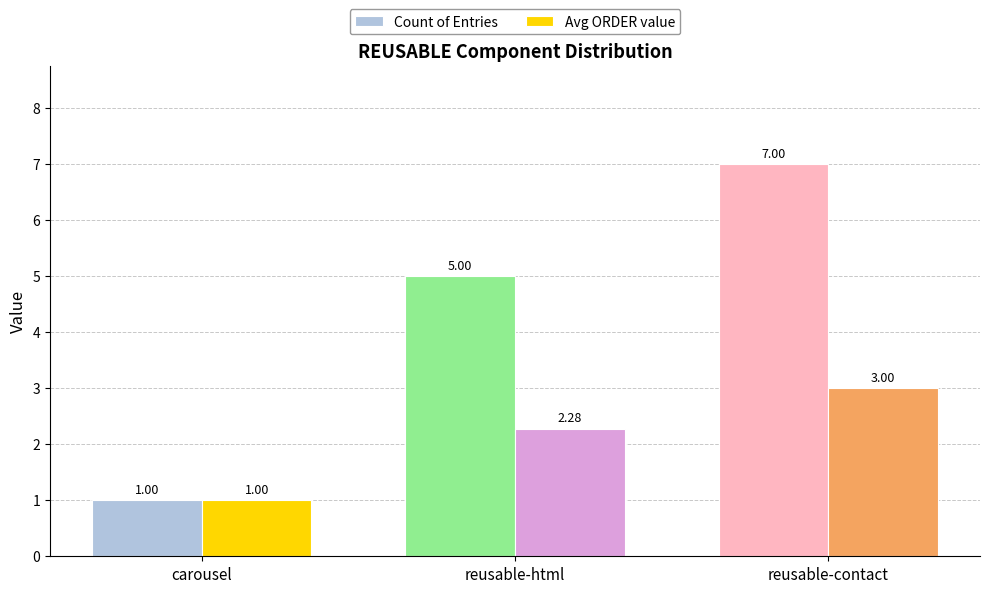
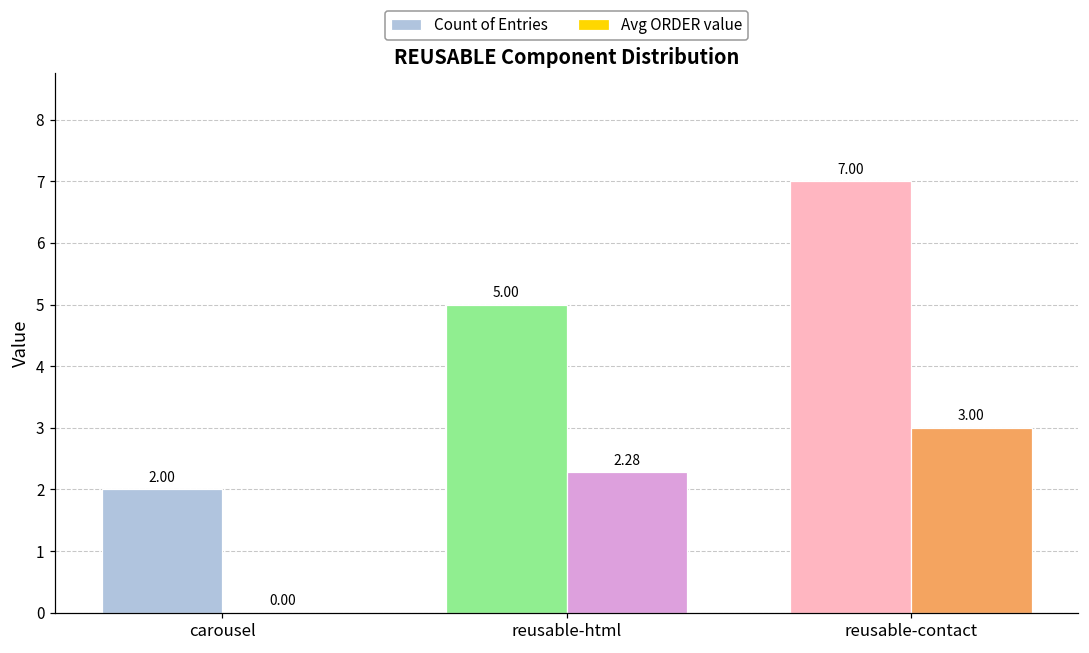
  {
    "Count of Entries": {
-     "carousel": 1.00,
+     "carousel": 2.00,
      "reusable-html": 5.00,
      "reusable-contact": 7.00
    },
    "Avg ORDER value": {
-     "carousel": 1.00,
+     "carousel": 0.00,
      "reusable-html": 2.28,
      "reusable-contact": 3.00
    }
  }
